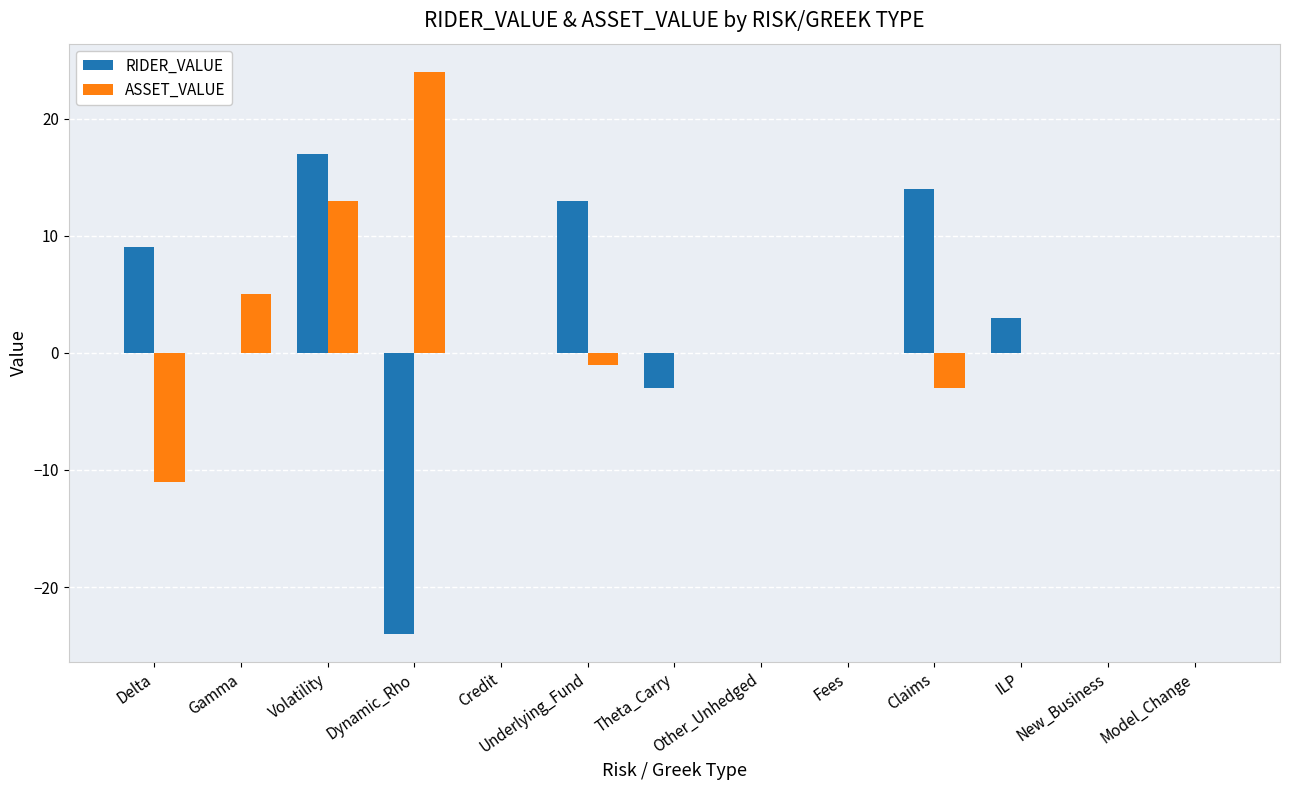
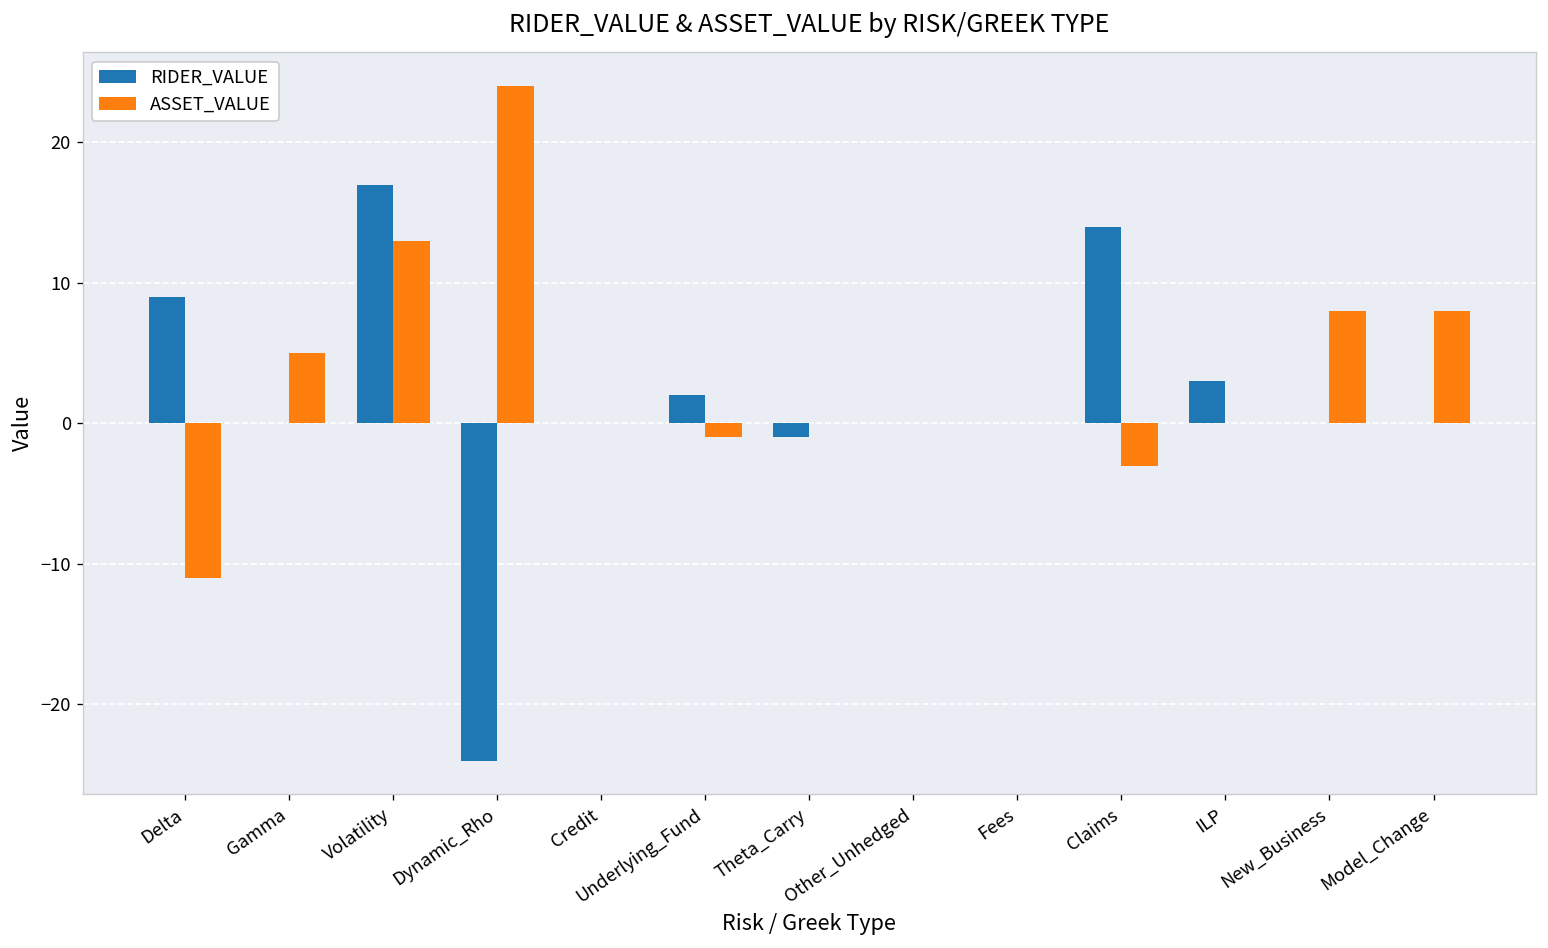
  {
    "RIDER_VALUE": {
      "Delta": 9,
      "Gamma": 0,
      "Volatility": 17,
      "Dynamic_Rho": -24,
      "Credit": 0,
-     "Underlying_Fund": 13,
-     "Theta_Carry": -3,
+     "Underlying_Fund": 2,
+     "Theta_Carry": -1,
      "Other_Unhedged": 0,
      "Fees": 0,
      "Claims": 14,
      "ILP": 3,
      "New_Business": 0,
      "Model_Change": 0
    },
    "ASSET_VALUE": {
      "Delta": -11,
      "Gamma": 5,
      "Volatility": 13,
      "Dynamic_Rho": 24,
      "Credit": 0,
      "Underlying_Fund": -1,
      "Theta_Carry": 0,
      "Other_Unhedged": 0,
      "Fees": 0,
      "Claims": -3,
      "ILP": 0,
-     "New_Business": 0,
-     "Model_Change": 0
+     "New_Business": 8,
+     "Model_Change": 8
    }
  }
